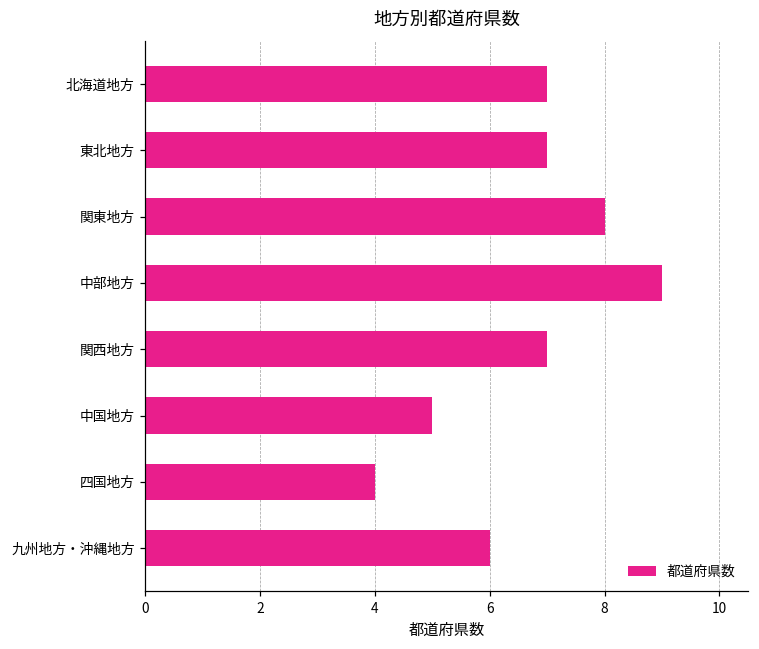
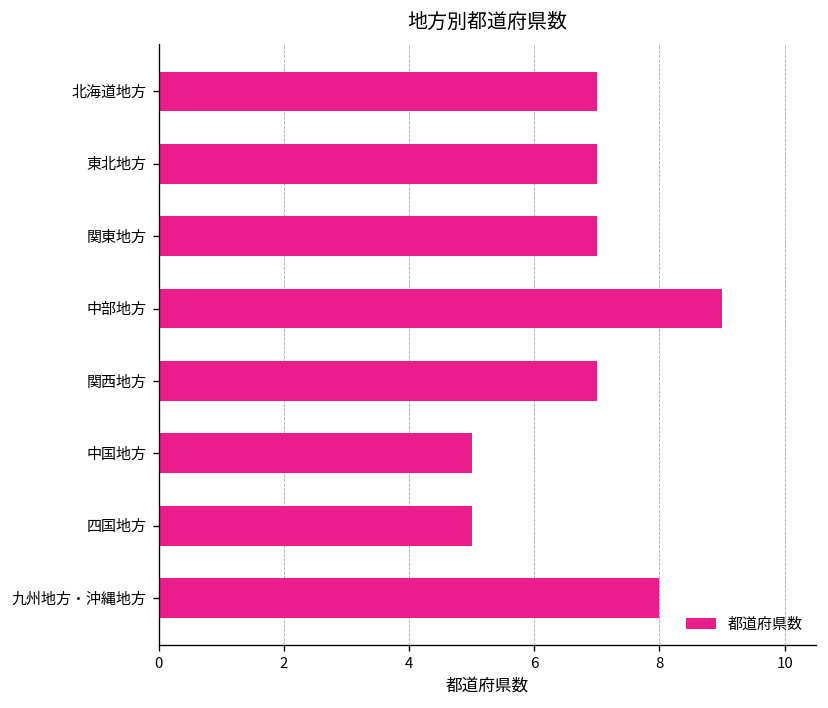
  {
    "北海道地方": 7,
    "東北地方": 7,
-   "関東地方": 8,
+   "関東地方": 7,
    "中部地方": 9,
    "関西地方": 7,
    "中国地方": 5,
-   "四国地方": 4,
-   "九州地方・沖縄地方": 6
+   "四国地方": 5,
+   "九州地方・沖縄地方": 8
  }
